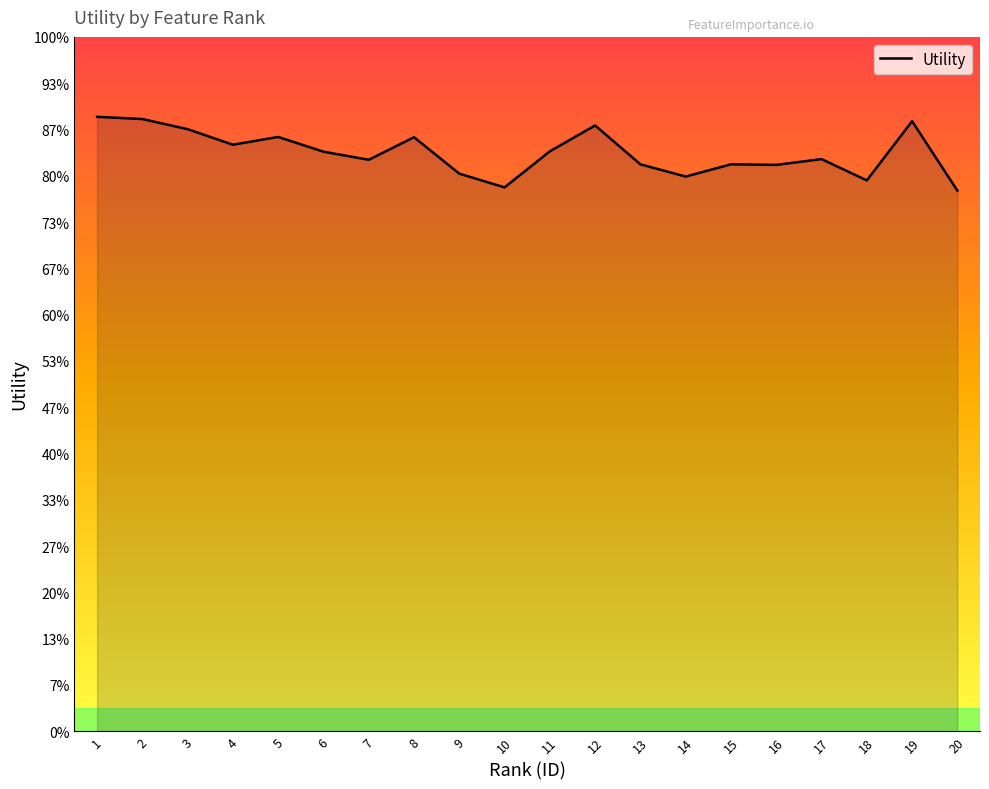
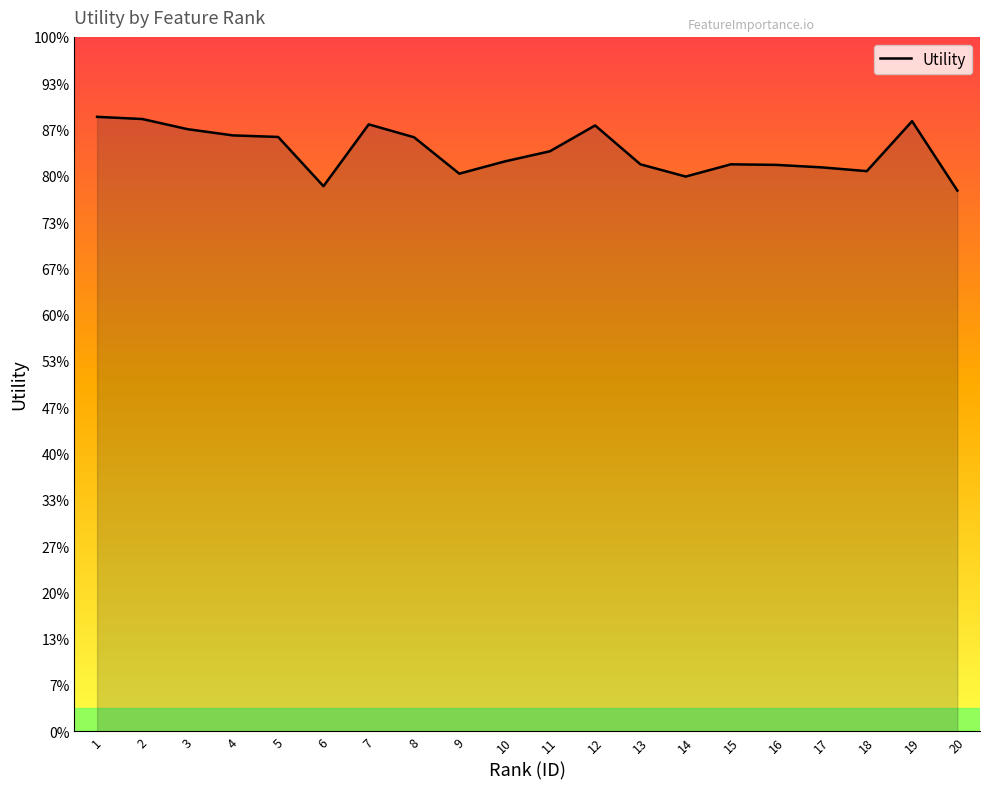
  {
    "1": "88%",
    "2": "88%",
    "3": "87%",
-   "4": "84%",
+   "4": "86%",
    "5": "86%",
-   "6": "83%",
-   "7": "82%",
+   "6": "78%",
+   "7": "87%",
    "8": "86%",
    "9": "80%",
-   "10": "78%",
+   "10": "82%",
    "11": "84%",
    "12": "87%",
    "13": "82%",
    "14": "80%",
    "15": "82%",
    "16": "82%",
-   "17": "82%",
-   "18": "79%",
+   "17": "81%",
+   "18": "81%",
    "19": "88%",
    "20": "78%"
  }
